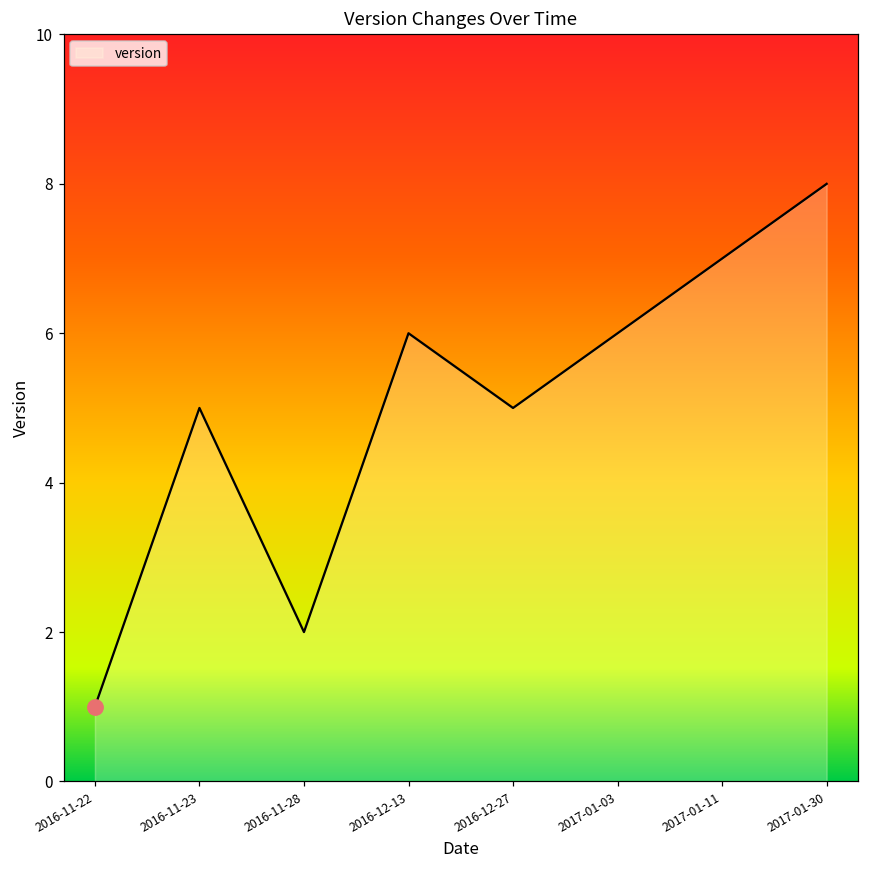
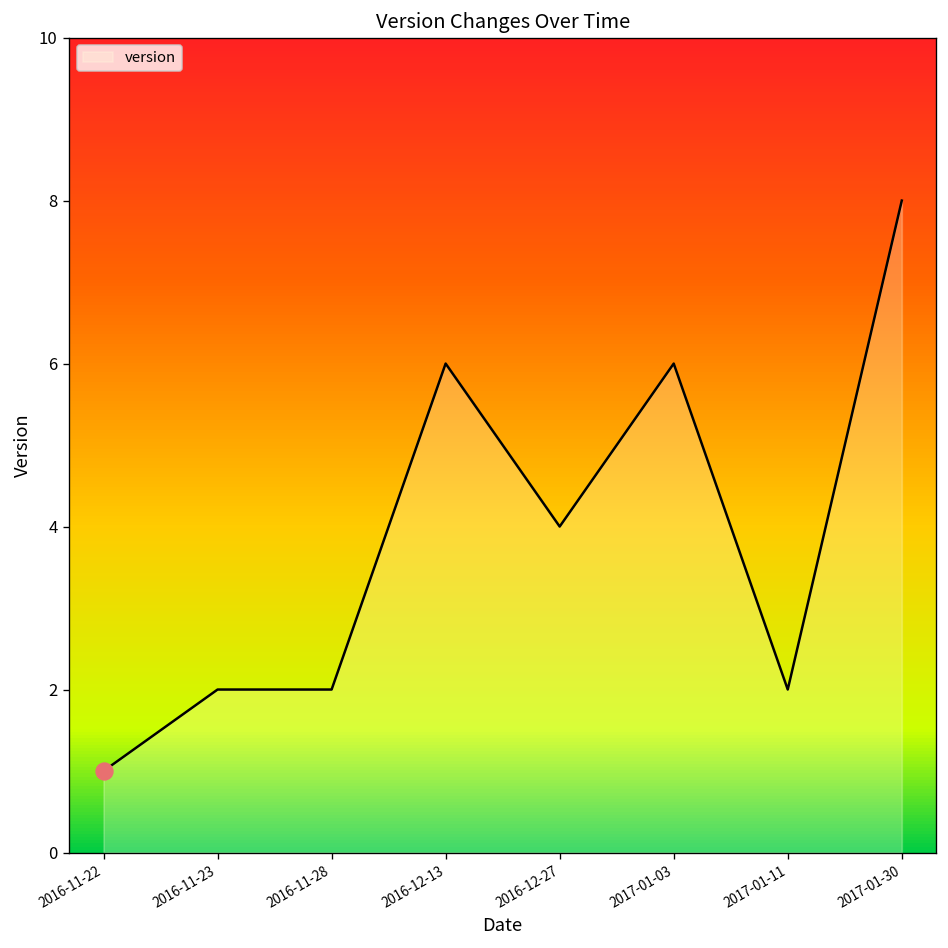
  {
    "version": {
-     "2016-11-23": 5,
+     "2016-11-23": 2,
      "2016-11-28": 2,
      "2016-12-13": 6,
-     "2016-12-27": 5,
+     "2016-12-27": 4,
      "2017-01-03": 6,
-     "2017-01-11": 7,
+     "2017-01-11": 2,
      "2017-01-30": 8
    }
  }
